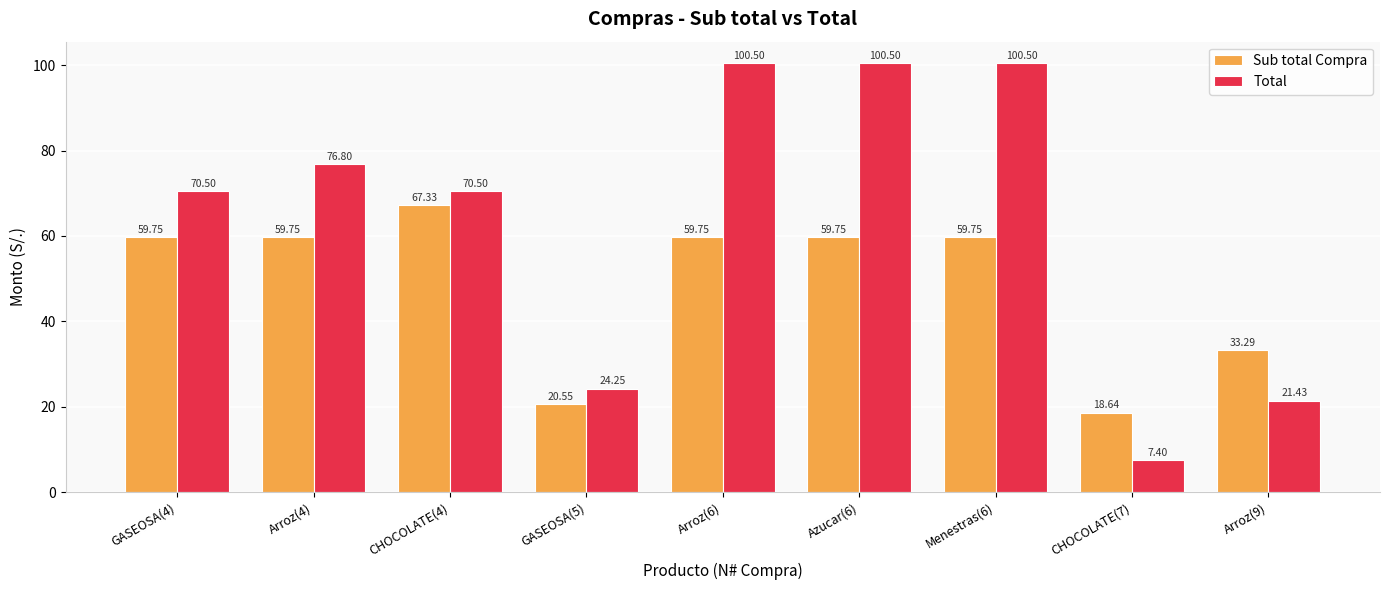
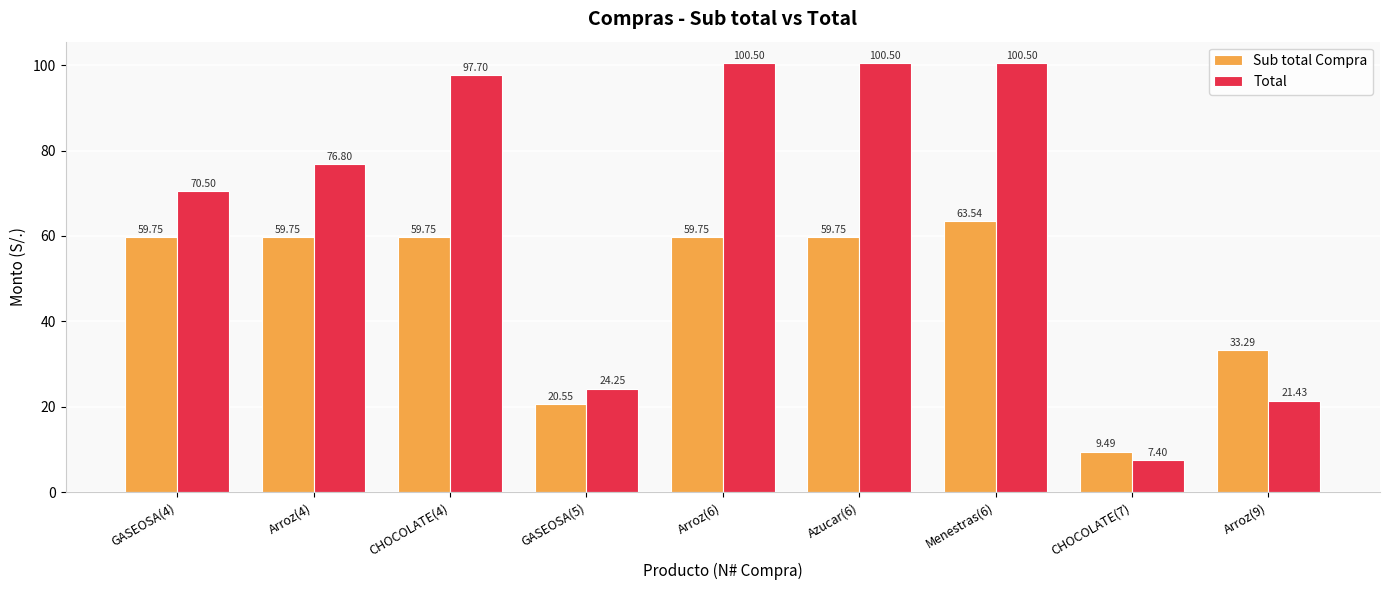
  {
    "Sub total Compra": {
      "GASEOSA(4)": 59.75,
      "Arroz(4)": 59.75,
-     "CHOCOLATE(4)": 67.33,
+     "CHOCOLATE(4)": 59.75,
      "GASEOSA(5)": 20.55,
      "Arroz(6)": 59.75,
      "Azucar(6)": 59.75,
-     "Menestras(6)": 59.75,
-     "CHOCOLATE(7)": 18.64,
+     "Menestras(6)": 63.54,
+     "CHOCOLATE(7)": 9.49,
      "Arroz(9)": 33.29
    },
    "Total": {
      "GASEOSA(4)": 70.50,
      "Arroz(4)": 76.80,
-     "CHOCOLATE(4)": 70.50,
+     "CHOCOLATE(4)": 97.70,
      "GASEOSA(5)": 24.25,
      "Arroz(6)": 100.50,
      "Azucar(6)": 100.50,
      "Menestras(6)": 100.50,
      "CHOCOLATE(7)": 7.40,
      "Arroz(9)": 21.43
    }
  }
